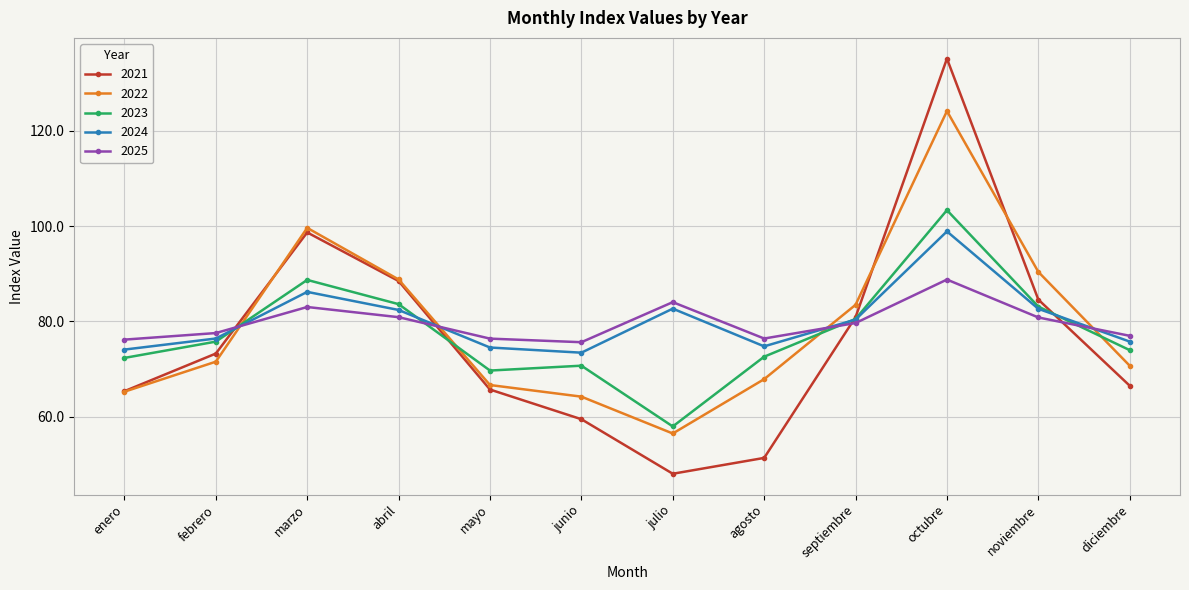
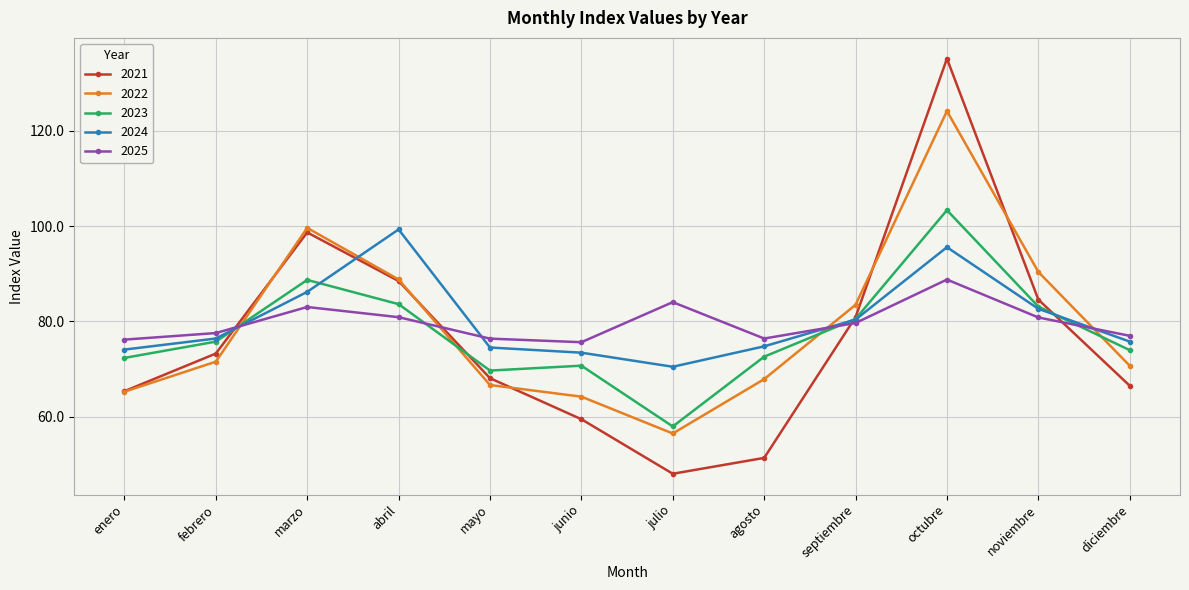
  {
    "2021": {
      "febrero": 73,
      "marzo": 99,
-     "mayo": 66,
+     "mayo": 68,
      "junio": 59,
      "julio": 48,
      "agosto": 51,
      "octubre": 135,
      "noviembre": 85,
      "diciembre": 67
    },
    "2022": {
      "febrero": 72,
      "marzo": 100,
      "mayo": 67,
      "junio": 64,
      "julio": 56,
      "agosto": 68,
      "septiembre": 84,
      "octubre": 124,
      "noviembre": 90,
      "diciembre": 71
    },
    "2023": {
      "enero": 72,
      "febrero": 76,
      "marzo": 89,
      "abril": 84,
      "mayo": 70,
      "junio": 71,
      "julio": 58,
      "agosto": 73,
      "octubre": 103,
      "diciembre": 74
    },
    "2024": {
      "enero": 74,
      "febrero": 76,
      "marzo": 86,
-     "abril": 82,
+     "abril": 99,
      "mayo": 75,
      "junio": 73,
-     "julio": 83,
+     "julio": 70,
      "agosto": 75,
-     "octubre": 99,
+     "octubre": 96,
      "diciembre": 76
    },
    "2025": {
      "enero": 76,
      "febrero": 78,
      "marzo": 83,
      "abril": 81,
      "mayo": 76,
      "junio": 76,
      "julio": 84,
      "agosto": 76,
      "septiembre": 80,
      "octubre": 89,
      "noviembre": 81,
      "diciembre": 77
    }
  }
